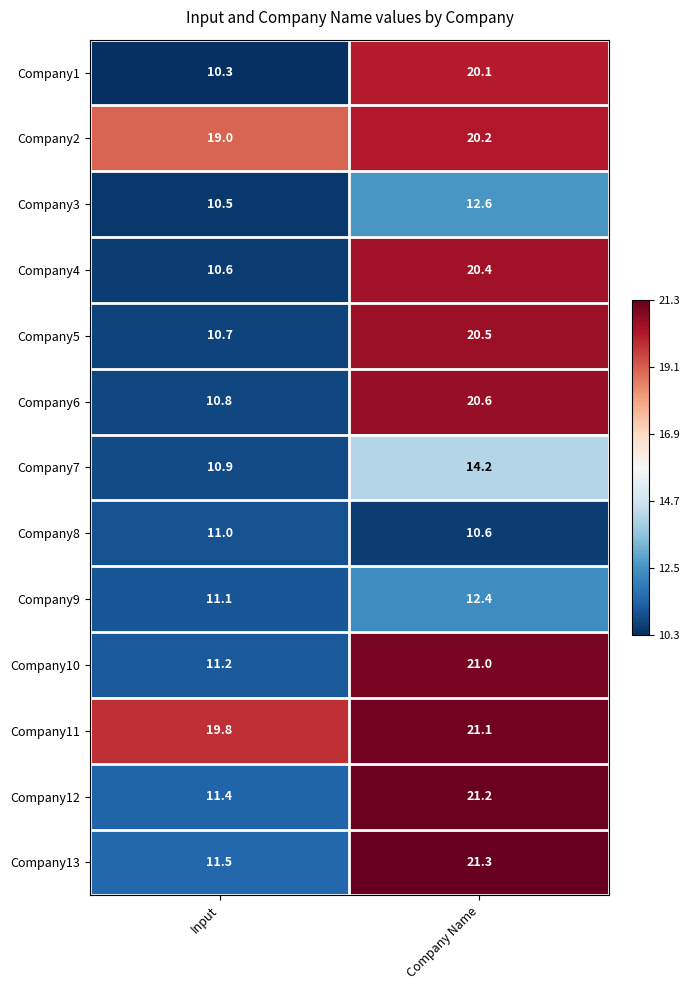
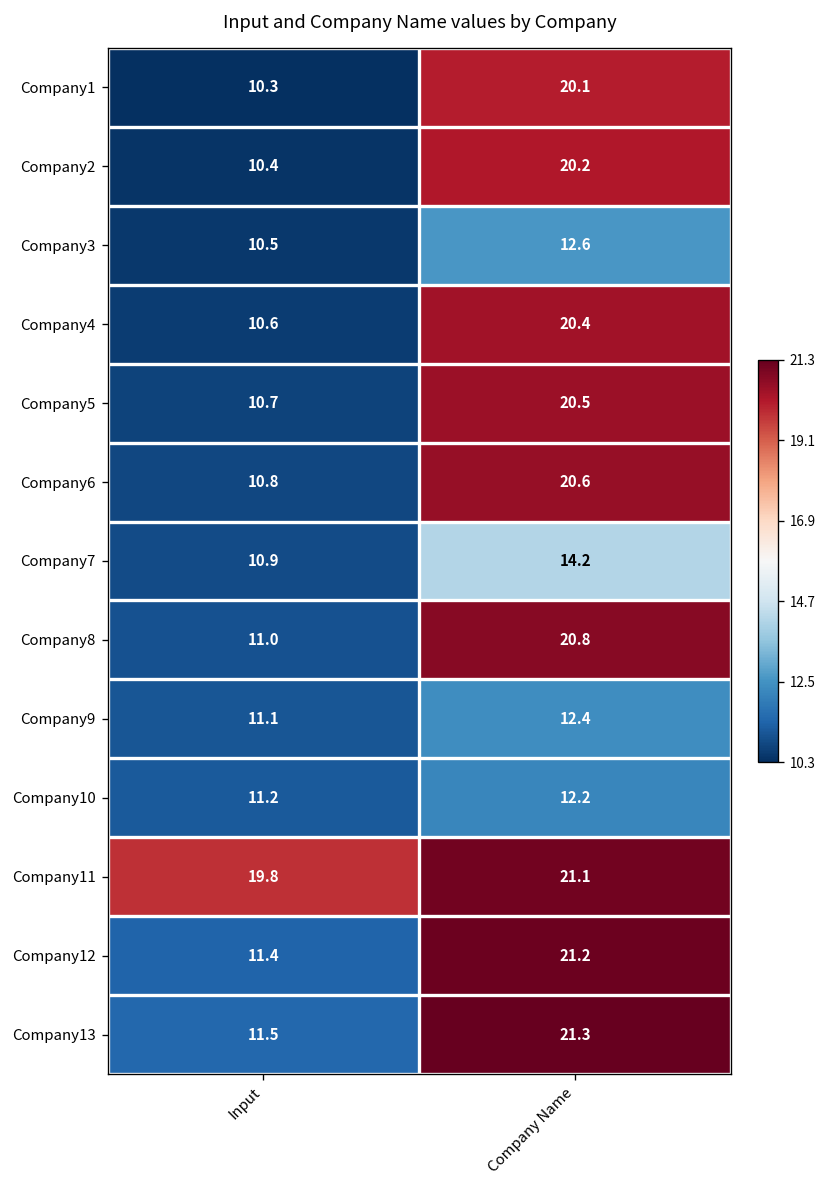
  {
    "Company1": {
      "Input": 10.3,
      "Company Name": 20.1
    },
    "Company2": {
-     "Input": 19.0,
+     "Input": 10.4,
      "Company Name": 20.2
    },
    "Company3": {
      "Input": 10.5,
      "Company Name": 12.6
    },
    "Company4": {
      "Input": 10.6,
      "Company Name": 20.4
    },
    "Company5": {
      "Input": 10.7,
      "Company Name": 20.5
    },
    "Company6": {
      "Input": 10.8,
      "Company Name": 20.6
    },
    "Company7": {
      "Input": 10.9,
      "Company Name": 14.2
    },
    "Company8": {
      "Input": 11.0,
-     "Company Name": 10.6
+     "Company Name": 20.8
    },
    "Company9": {
      "Input": 11.1,
      "Company Name": 12.4
    },
    "Company10": {
      "Input": 11.2,
-     "Company Name": 21.0
+     "Company Name": 12.2
    },
    "Company11": {
      "Input": 19.8,
      "Company Name": 21.1
    },
    "Company12": {
      "Input": 11.4,
      "Company Name": 21.2
    },
    "Company13": {
      "Input": 11.5,
      "Company Name": 21.3
    }
  }
